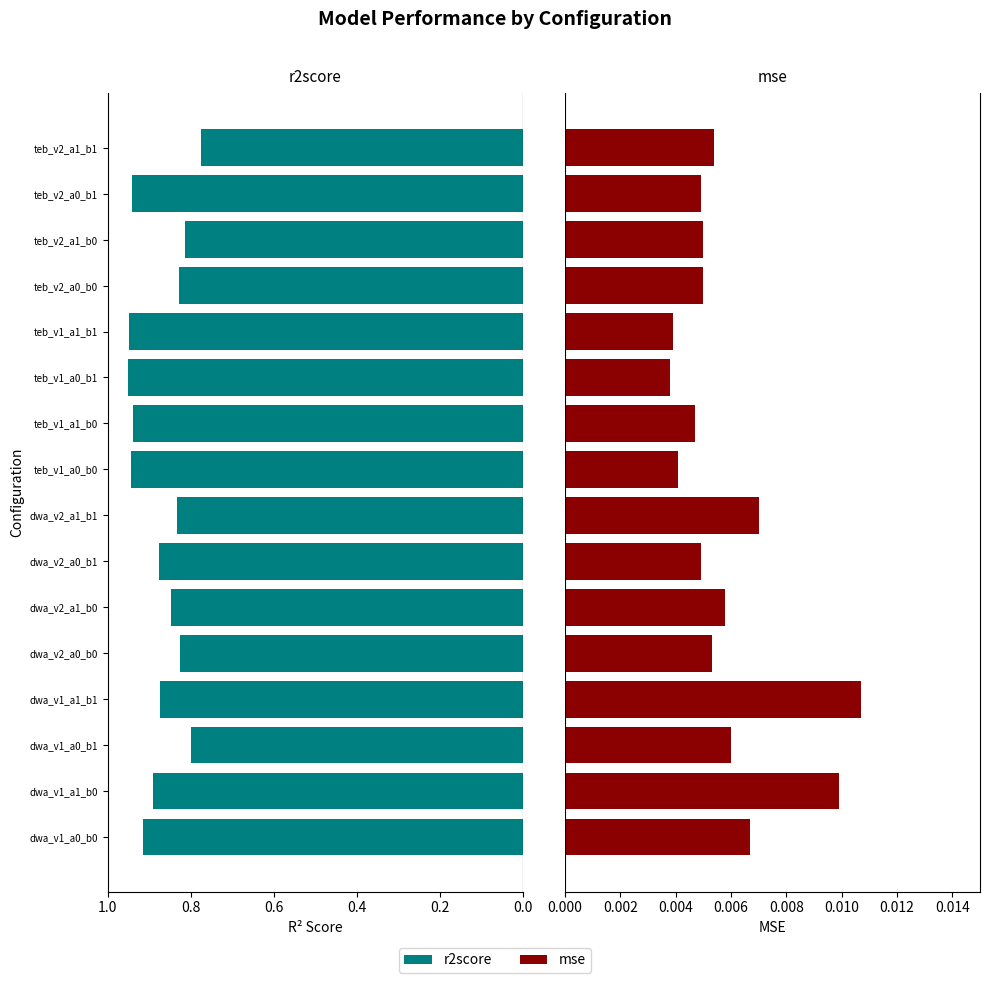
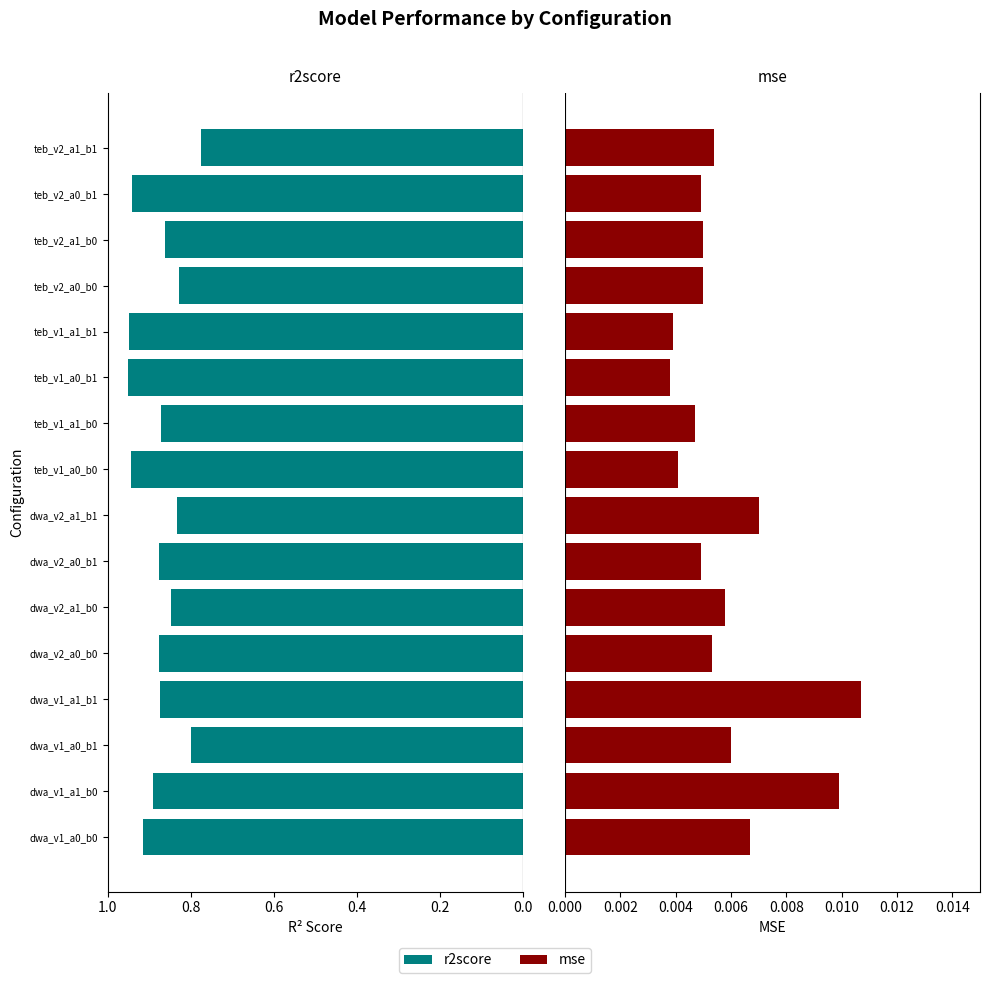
  {
    "r2score": {
      "teb_v2_a1_b1": 0.77,
      "teb_v2_a0_b1": 0.94,
-     "teb_v2_a1_b0": 0.81,
+     "teb_v2_a1_b0": 0.86,
      "teb_v2_a0_b0": 0.83,
      "teb_v1_a1_b1": 0.95,
      "teb_v1_a0_b1": 0.95,
-     "teb_v1_a1_b0": 0.94,
+     "teb_v1_a1_b0": 0.87,
      "teb_v1_a0_b0": 0.94,
      "dwa_v2_a1_b1": 0.83,
      "dwa_v2_a0_b1": 0.88,
      "dwa_v2_a1_b0": 0.85,
-     "dwa_v2_a0_b0": 0.83,
+     "dwa_v2_a0_b0": 0.88,
      "dwa_v1_a1_b1": 0.87,
      "dwa_v1_a0_b1": 0.80,
      "dwa_v1_a1_b0": 0.89,
      "dwa_v1_a0_b0": 0.92
    }
  }
